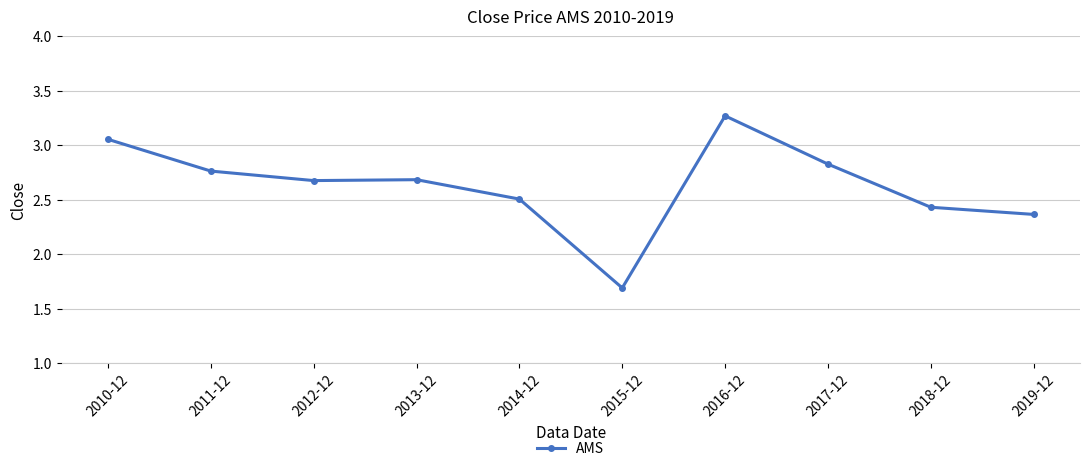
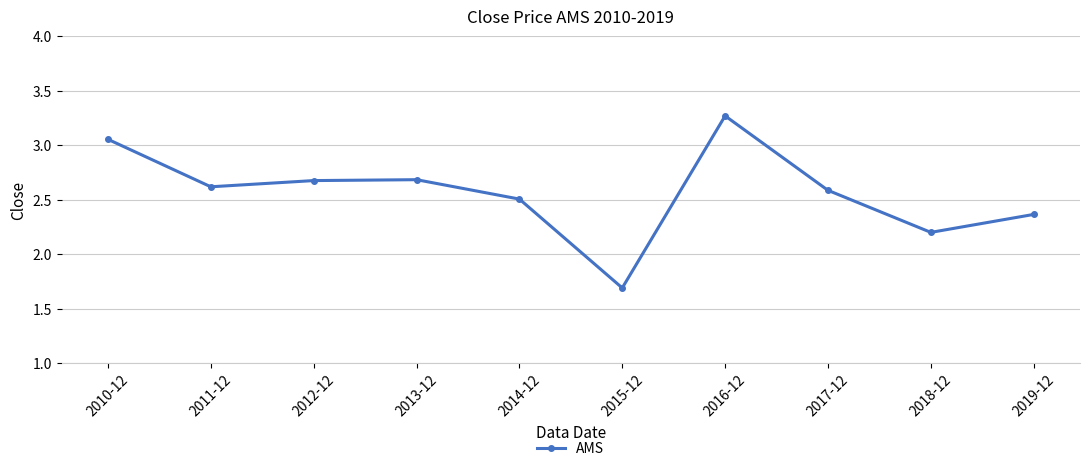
  {
    "2010-12": 3.06,
-   "2011-12": 2.76,
+   "2011-12": 2.62,
    "2012-12": 2.68,
    "2013-12": 2.69,
    "2014-12": 2.51,
    "2015-12": 1.69,
    "2016-12": 3.27,
-   "2017-12": 2.83,
-   "2018-12": 2.43,
+   "2017-12": 2.59,
+   "2018-12": 2.20,
    "2019-12": 2.37
  }
